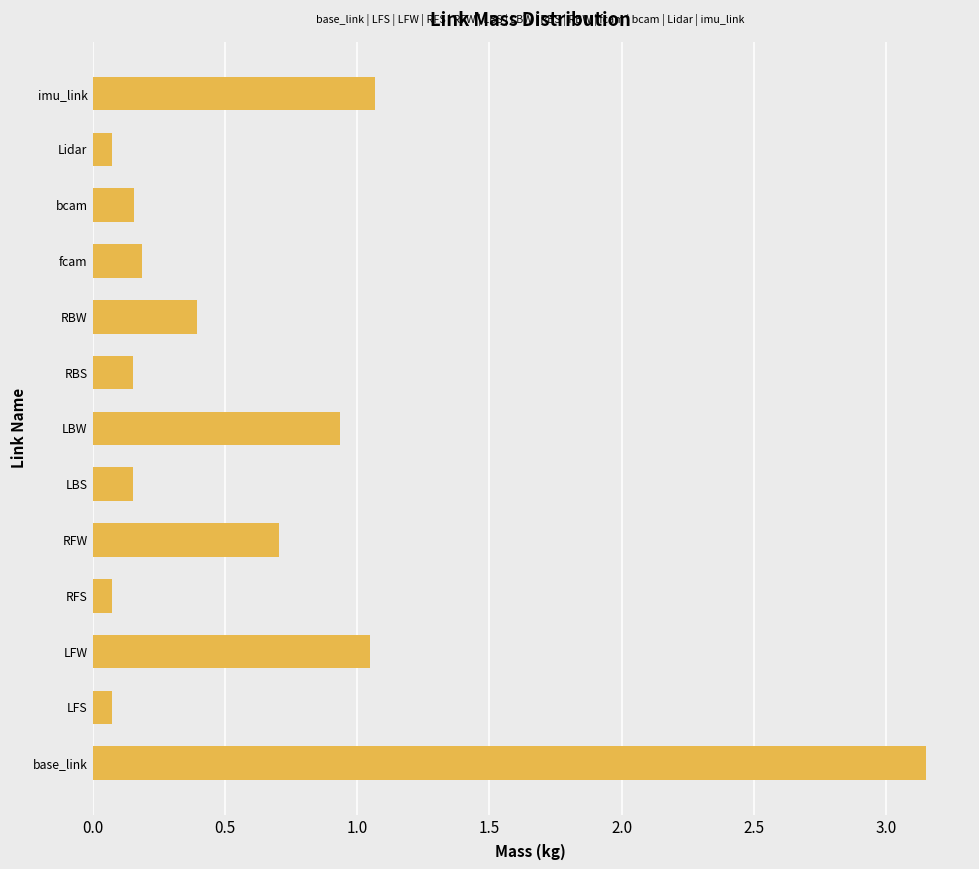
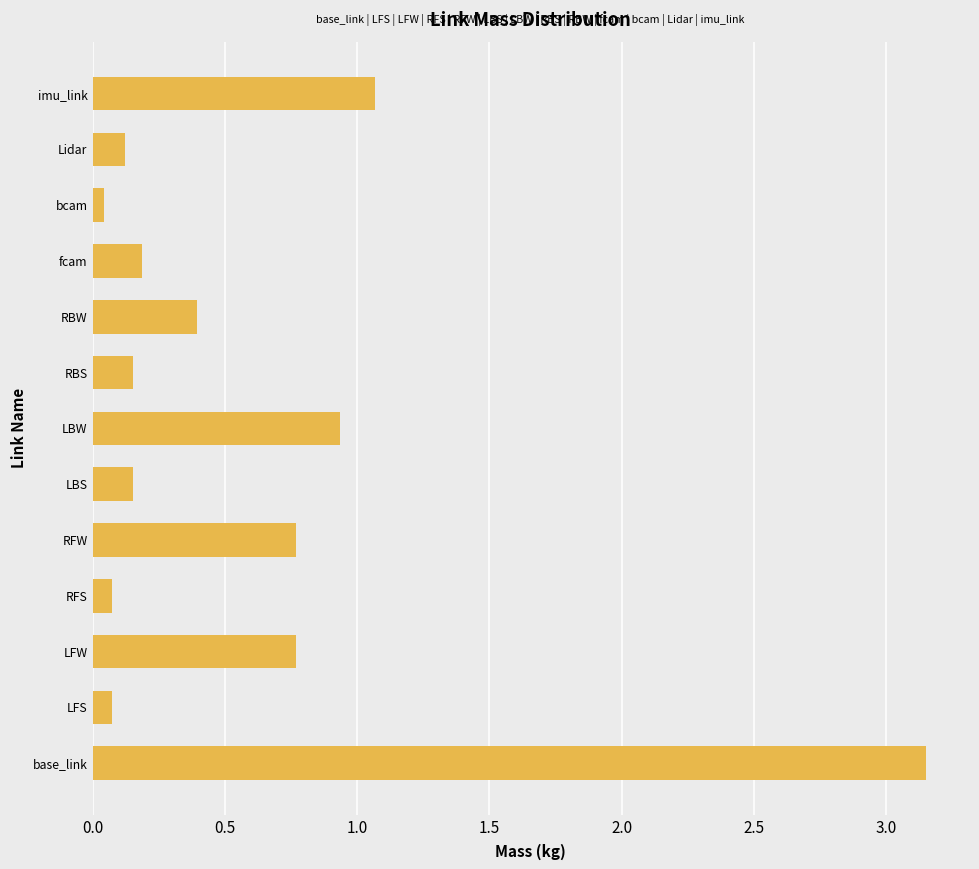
  {
    "imu_link": 1.07,
-   "Lidar": 0.07,
-   "bcam": 0.16,
+   "Lidar": 0.12,
+   "bcam": 0.04,
    "fcam": 0.19,
    "RBW": 0.39,
    "RBS": 0.15,
    "LBW": 0.93,
    "LBS": 0.15,
-   "RFW": 0.70,
+   "RFW": 0.77,
    "RFS": 0.07,
-   "LFW": 1.05,
+   "LFW": 0.77,
    "LFS": 0.07,
    "base_link": 3.15
  }
